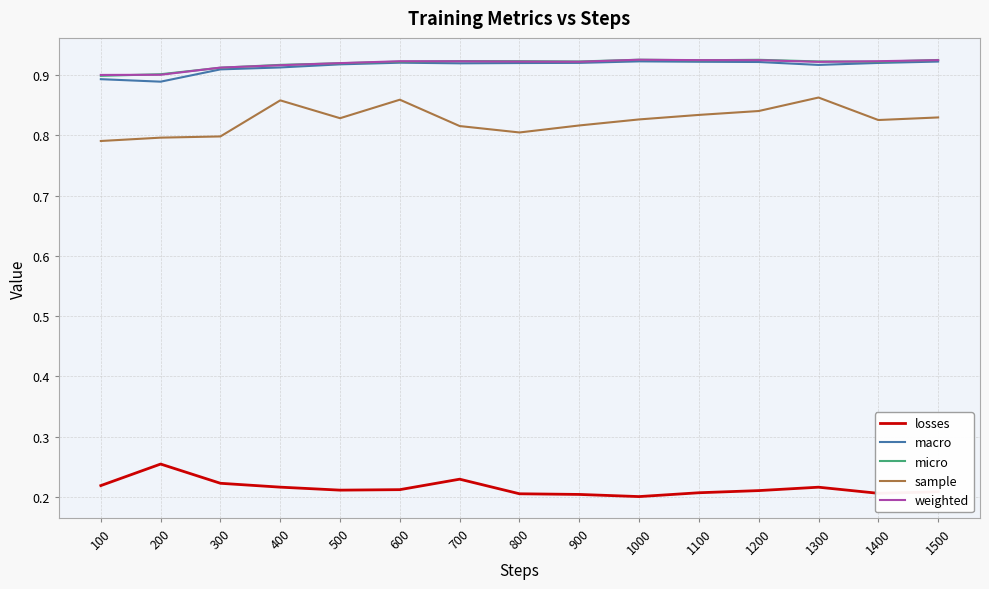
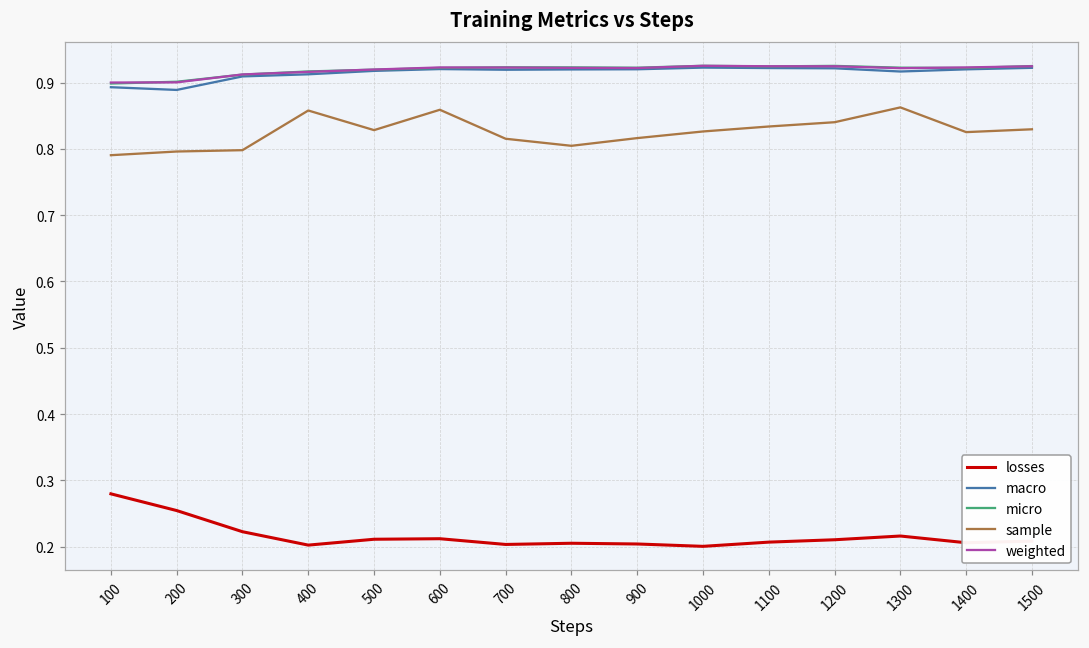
  {
    "losses": {
-     "100": 0.22,
+     "100": 0.28,
      "200": 0.25,
      "300": 0.22,
-     "400": 0.22,
+     "400": 0.20,
      "500": 0.21,
      "600": 0.21,
-     "700": 0.23,
+     "700": 0.20,
      "800": 0.20,
      "900": 0.20,
      "1000": 0.20,
      "1100": 0.21,
      "1200": 0.21,
      "1300": 0.22
    },
    "macro": {
      "100": 0.89,
      "200": 0.89,
      "1300": 0.92
    },
    "sample": {
      "100": 0.79,
      "200": 0.80,
      "300": 0.80,
      "400": 0.86,
      "500": 0.83,
      "600": 0.86,
      "700": 0.82,
      "800": 0.80,
      "900": 0.82,
      "1000": 0.83,
      "1100": 0.83,
      "1200": 0.84,
      "1300": 0.86,
      "1400": 0.83,
      "1500": 0.83
    }
  }
